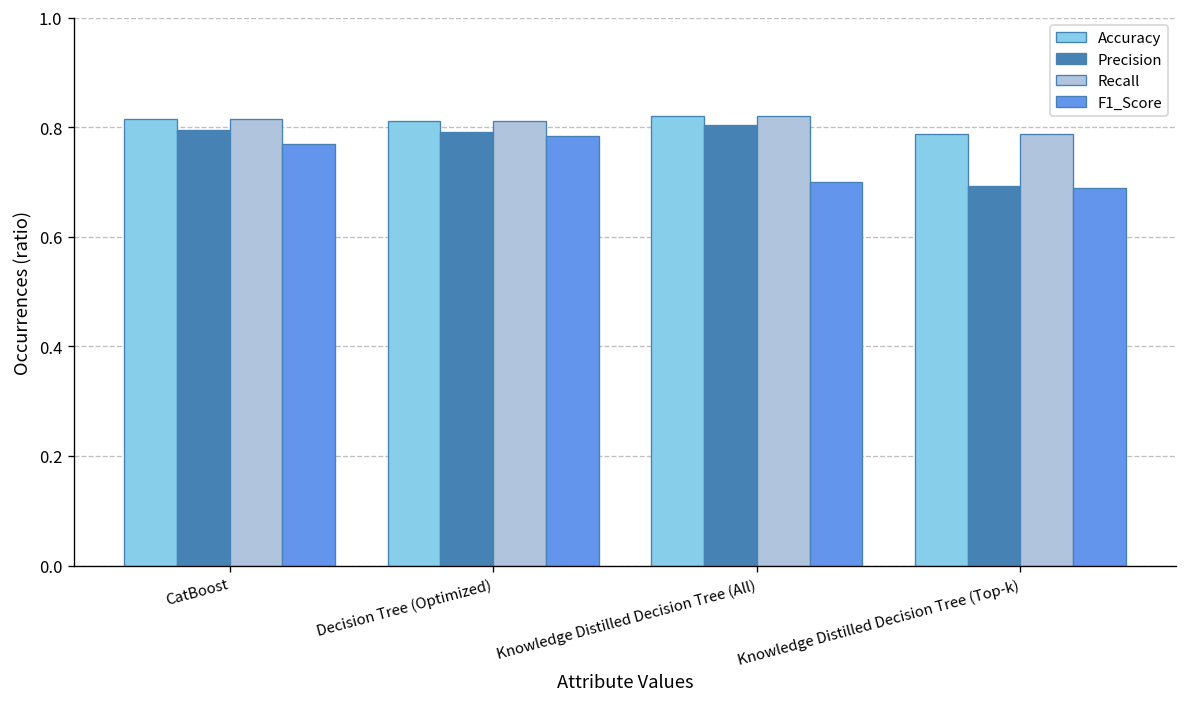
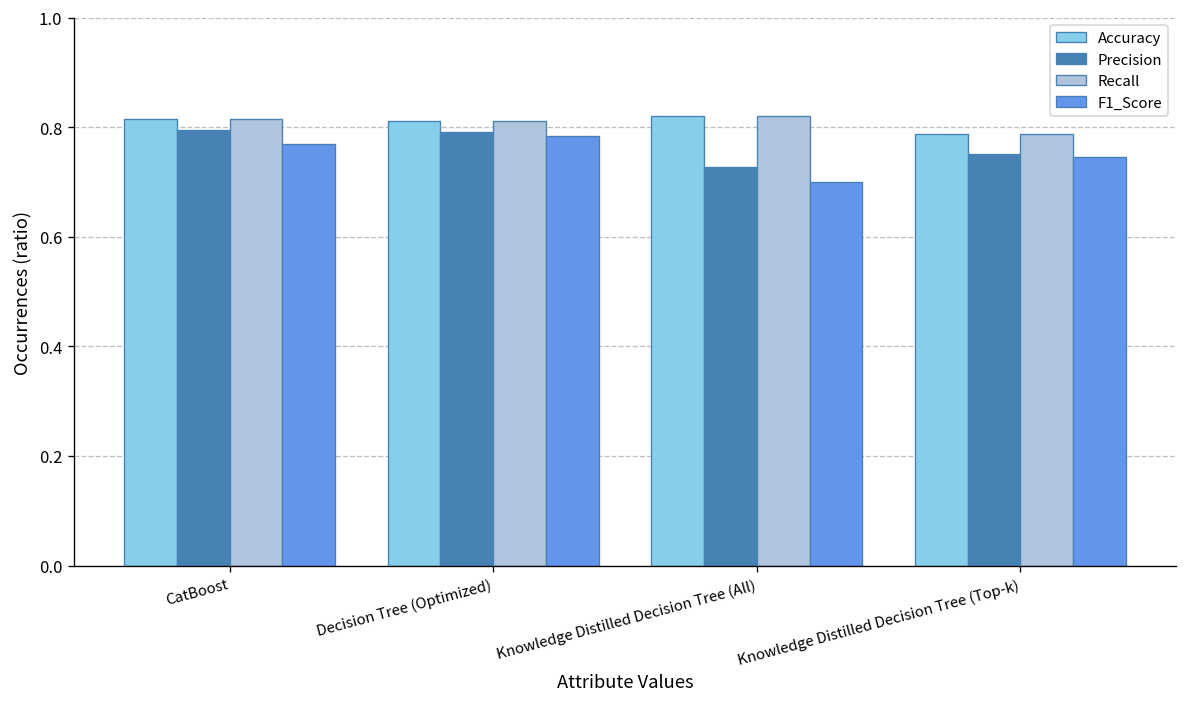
  {
    "Precision": {
      "CatBoost": 0.80,
      "Decision Tree (Optimized)": 0.79,
-     "Knowledge Distilled Decision Tree (All)": 0.80,
-     "Knowledge Distilled Decision Tree (Top-k)": 0.69
+     "Knowledge Distilled Decision Tree (All)": 0.73,
+     "Knowledge Distilled Decision Tree (Top-k)": 0.75
    },
    "F1_Score": {
      "CatBoost": 0.77,
      "Decision Tree (Optimized)": 0.78,
      "Knowledge Distilled Decision Tree (All)": 0.70,
-     "Knowledge Distilled Decision Tree (Top-k)": 0.69
+     "Knowledge Distilled Decision Tree (Top-k)": 0.75
    }
  }
